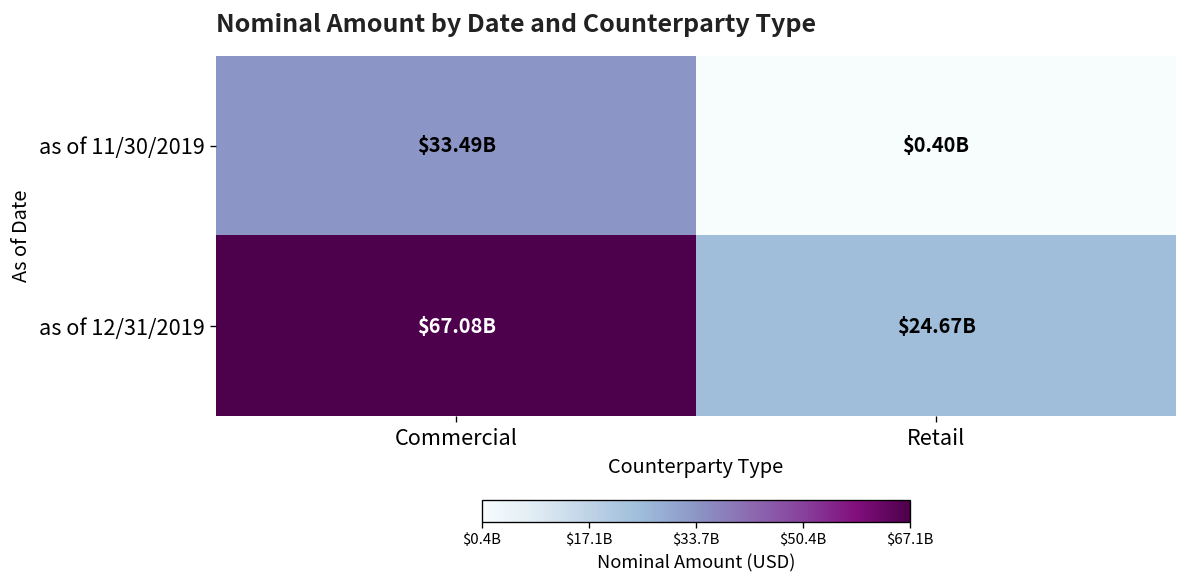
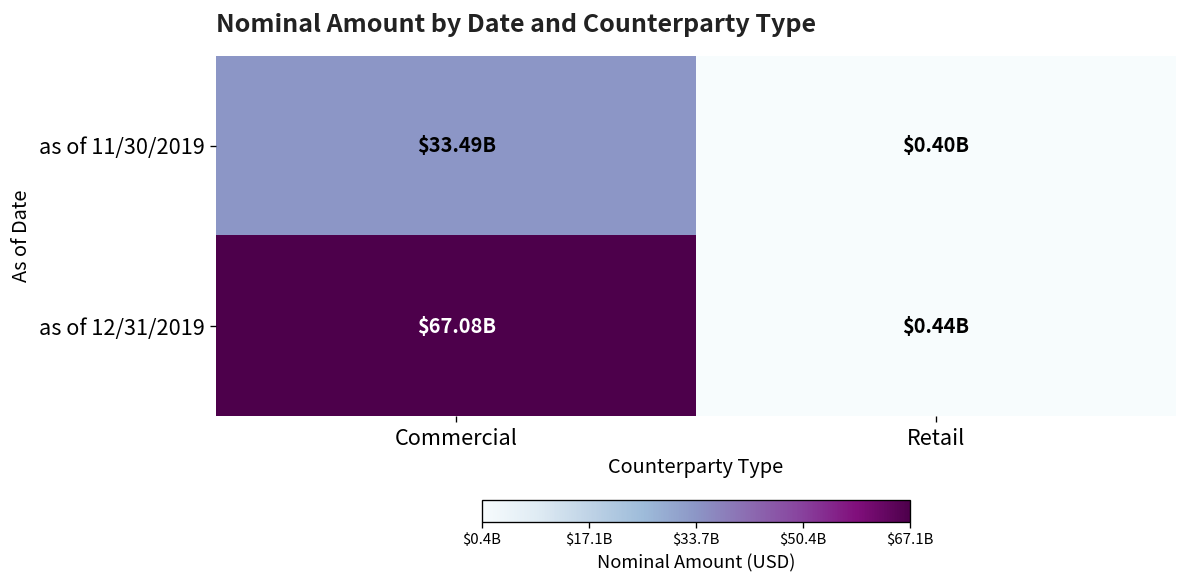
  {
    "as of 11/30/2019": {
      "Commercial": "$33.49B",
      "Retail": "$0.40B"
    },
    "as of 12/31/2019": {
      "Commercial": "$67.08B",
-     "Retail": "$24.67B"
+     "Retail": "$0.44B"
    }
  }
